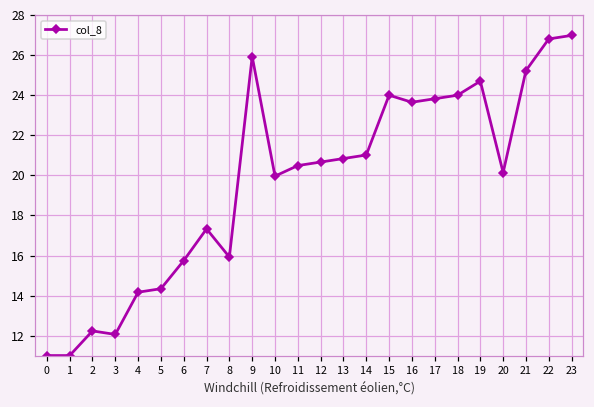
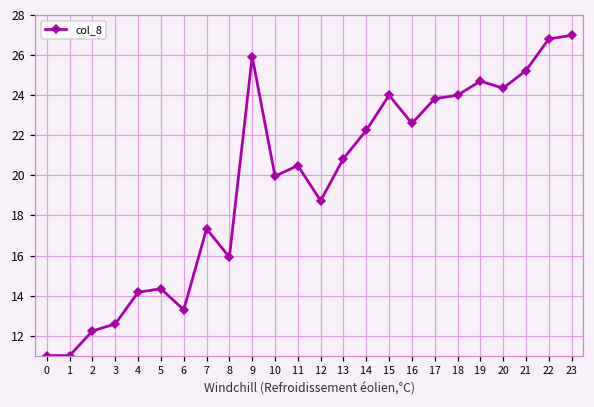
  {
    "0": 11.0,
    "1": 11.0,
    "2": 12.2,
-   "3": 12.1,
+   "3": 12.6,
    "4": 14.2,
    "5": 14.3,
-   "6": 15.7,
+   "6": 13.3,
    "7": 17.3,
    "8": 15.9,
    "9": 25.9,
    "10": 20.0,
    "11": 20.5,
-   "12": 20.7,
+   "12": 18.7,
    "13": 20.8,
-   "14": 21.0,
+   "14": 22.3,
    "15": 24.0,
-   "16": 23.7,
+   "16": 22.6,
    "17": 23.8,
    "18": 24.0,
    "19": 24.7,
-   "20": 20.1,
+   "20": 24.4,
    "21": 25.2,
    "22": 26.8,
    "23": 27.0
  }
